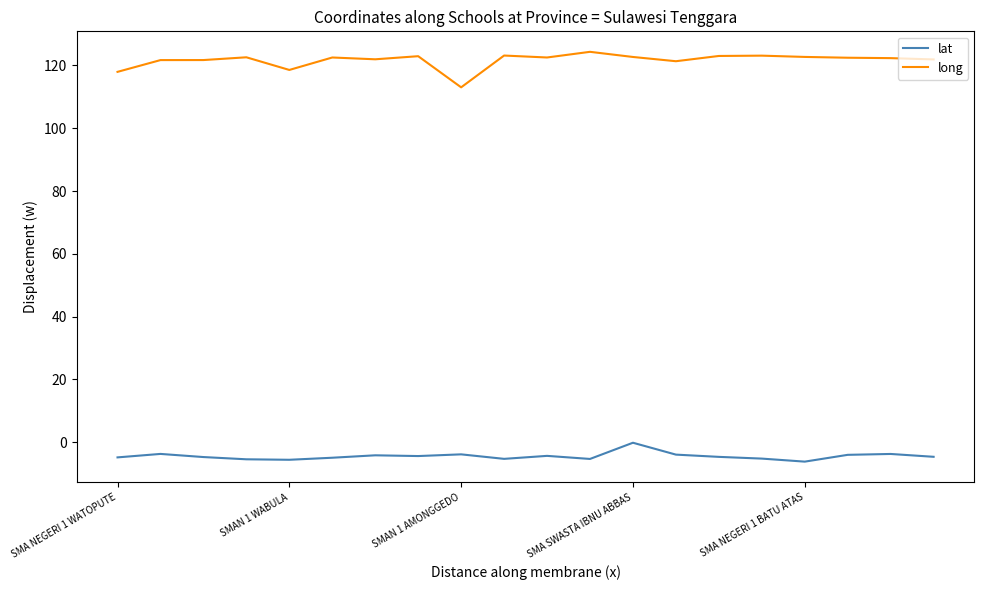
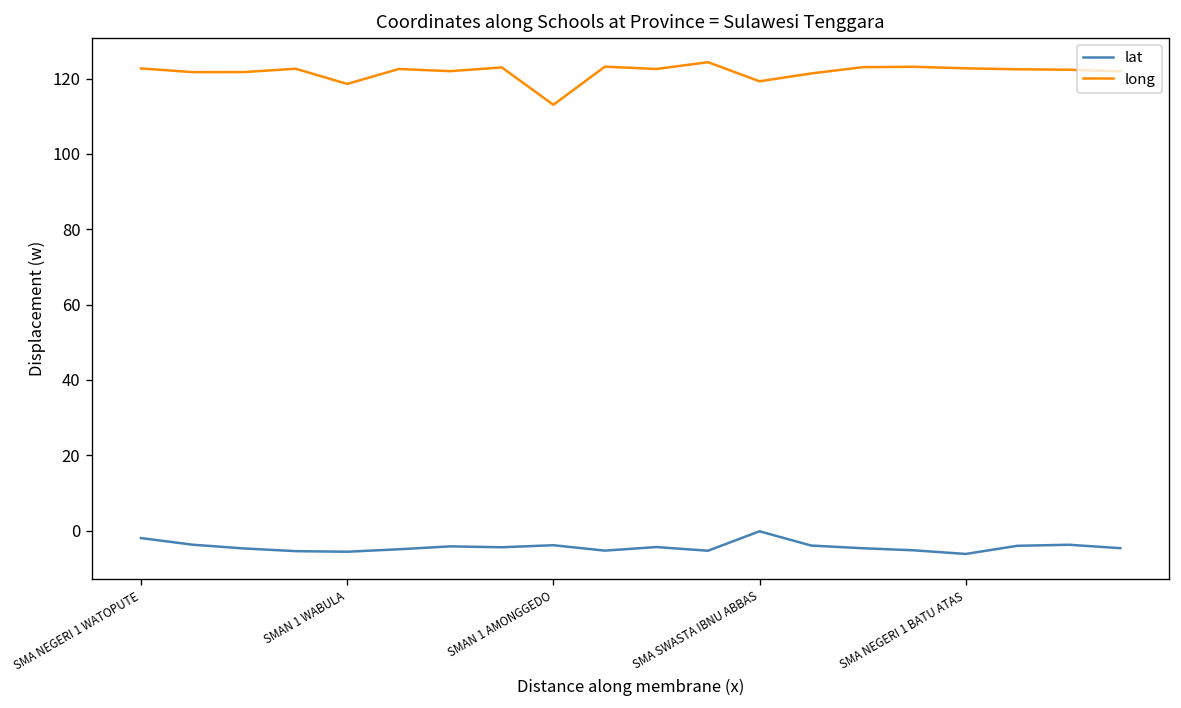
  {
    "lat": {
-     "SMA NEGERI 1 WATOPUTE": -5,
+     "SMA NEGERI 1 WATOPUTE": -2,
      "SMAN 1 WABULA": -6,
      "SMAN 1 AMONGGEDO": -4,
      "SMA SWASTA IBNU ABBAS": 0,
      "SMA NEGERI 1 BATU ATAS": -6
    },
    "long": {
-     "SMA NEGERI 1 WATOPUTE": 118,
+     "SMA NEGERI 1 WATOPUTE": 123,
      "SMAN 1 WABULA": 119,
      "SMAN 1 AMONGGEDO": 113,
-     "SMA SWASTA IBNU ABBAS": 123,
+     "SMA SWASTA IBNU ABBAS": 119,
      "SMA NEGERI 1 BATU ATAS": 123
    }
  }
